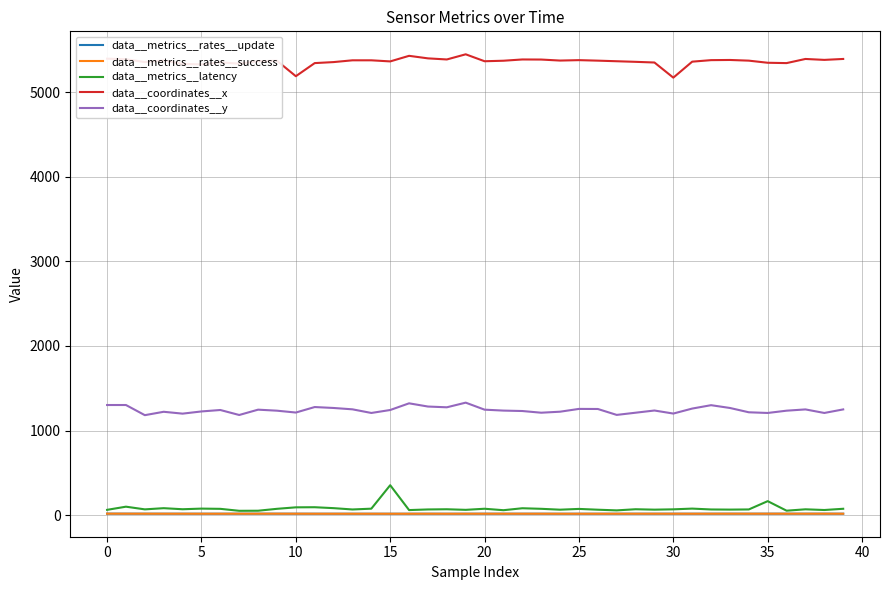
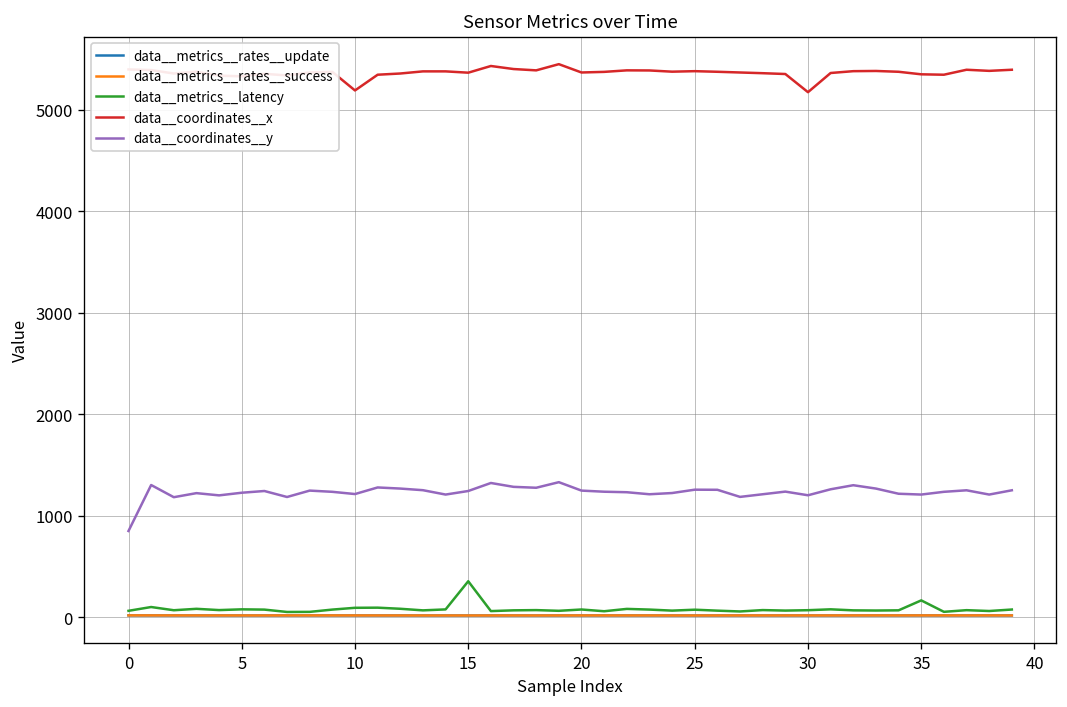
  {
    "data__metrics__rates__success": {
      "0": 0,
      "5": 0,
      "10": 0,
      "15": 0,
      "20": 0,
      "25": 0,
      "30": 0,
      "35": 0
    },
    "data__metrics__latency": {
      "0": 100,
      "5": 100,
      "10": 100,
      "15": 400,
      "20": 100,
      "25": 100,
      "30": 100,
      "35": 200
    },
    "data__coordinates__x": {
      "10": 5200,
      "15": 5400,
      "20": 5400,
      "25": 5400,
      "30": 5200,
      "35": 5300
    },
    "data__coordinates__y": {
-     "0": 1300,
+     "0": 800,
      "5": 1200,
      "10": 1200,
      "15": 1200,
      "20": 1200,
      "25": 1300,
      "30": 1200,
      "35": 1200
    }
  }
